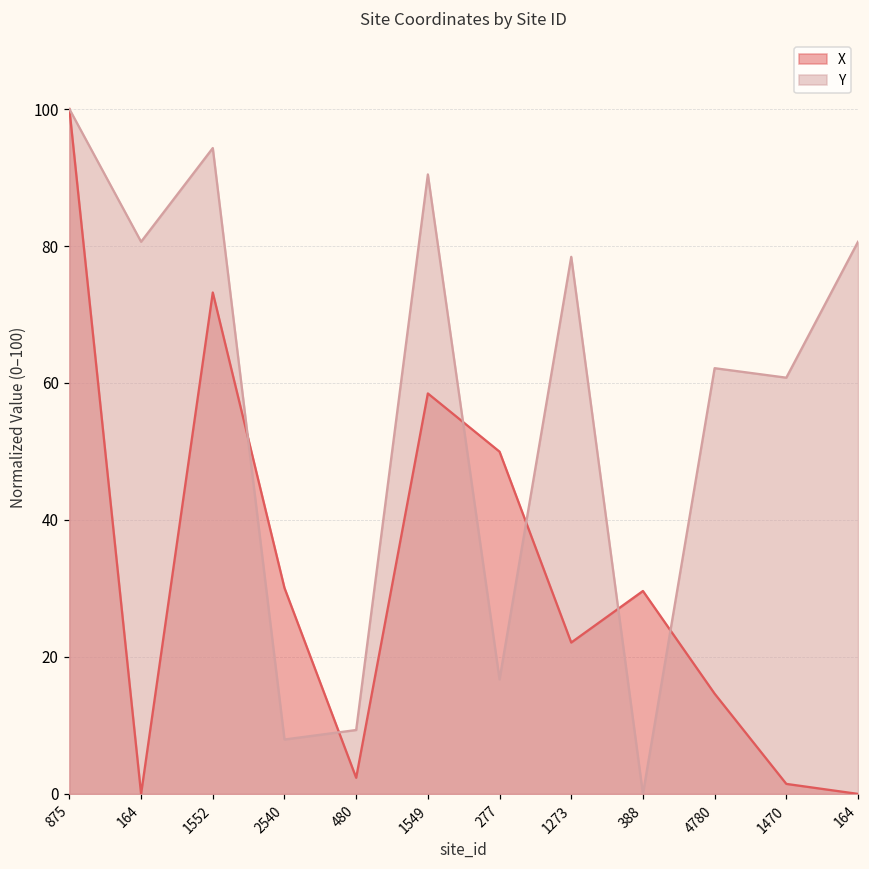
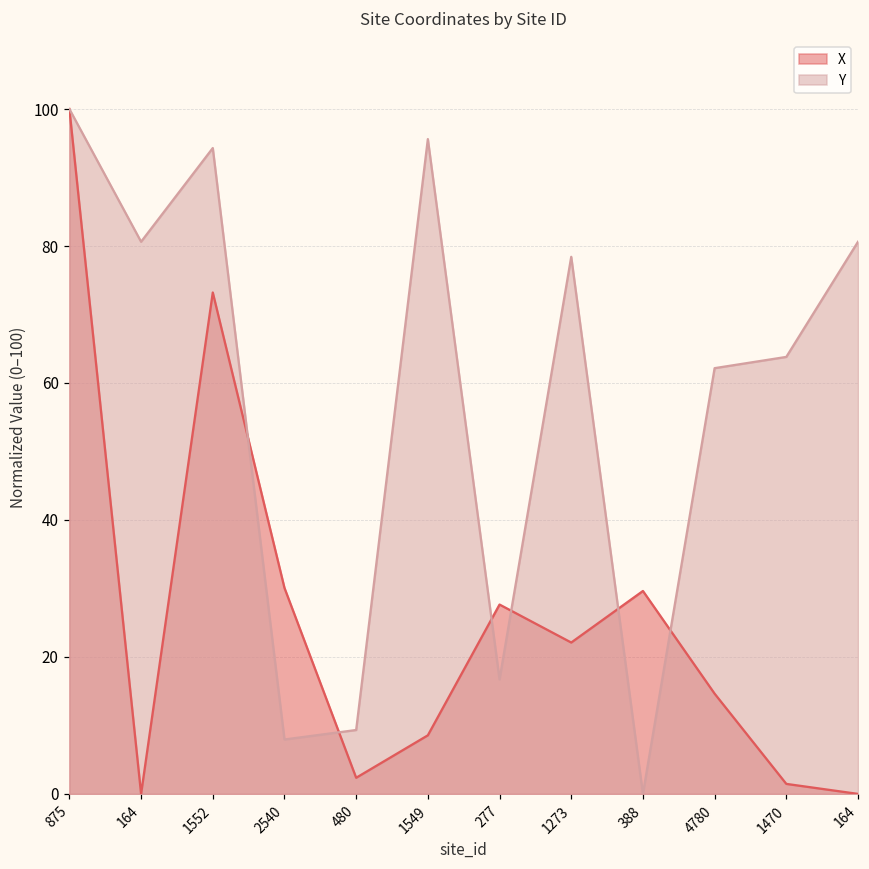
  {
    "X": {
      "1552": 73,
      "2540": 30,
      "480": 2,
-     "1549": 58,
-     "277": 50,
+     "1549": 9,
+     "277": 28,
      "1273": 22,
      "388": 30,
      "4780": 15,
      "1470": 1
    },
    "Y": {
      "1552": 94,
      "2540": 8,
      "480": 9,
-     "1549": 90,
+     "1549": 96,
      "277": 17,
      "1273": 78,
      "388": 0,
      "4780": 62,
-     "1470": 61
+     "1470": 64
    }
  }
